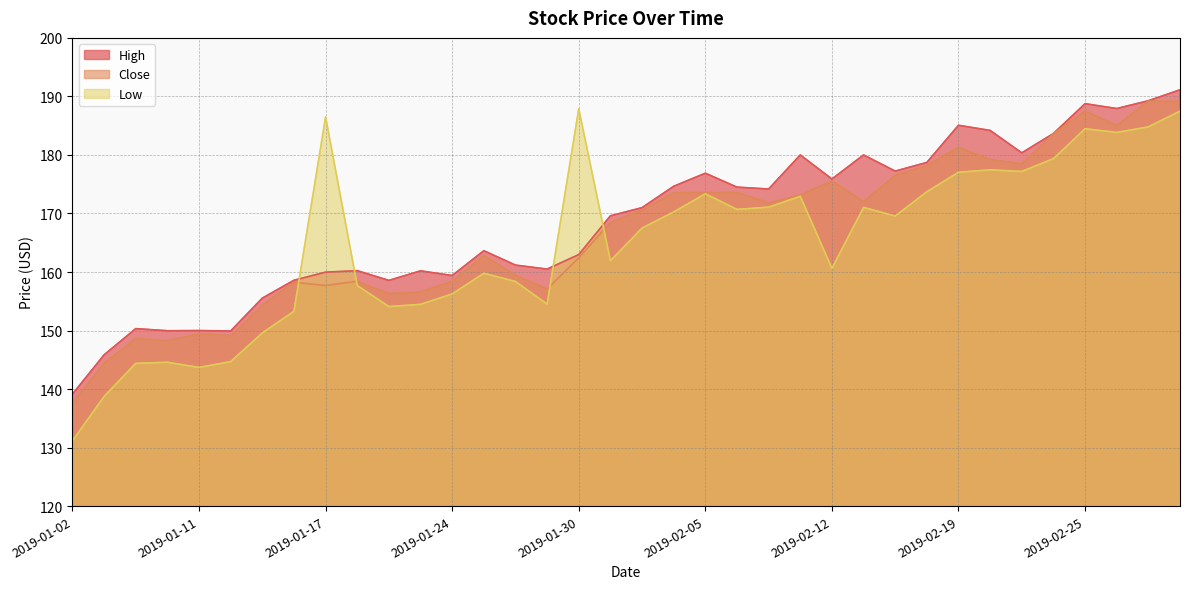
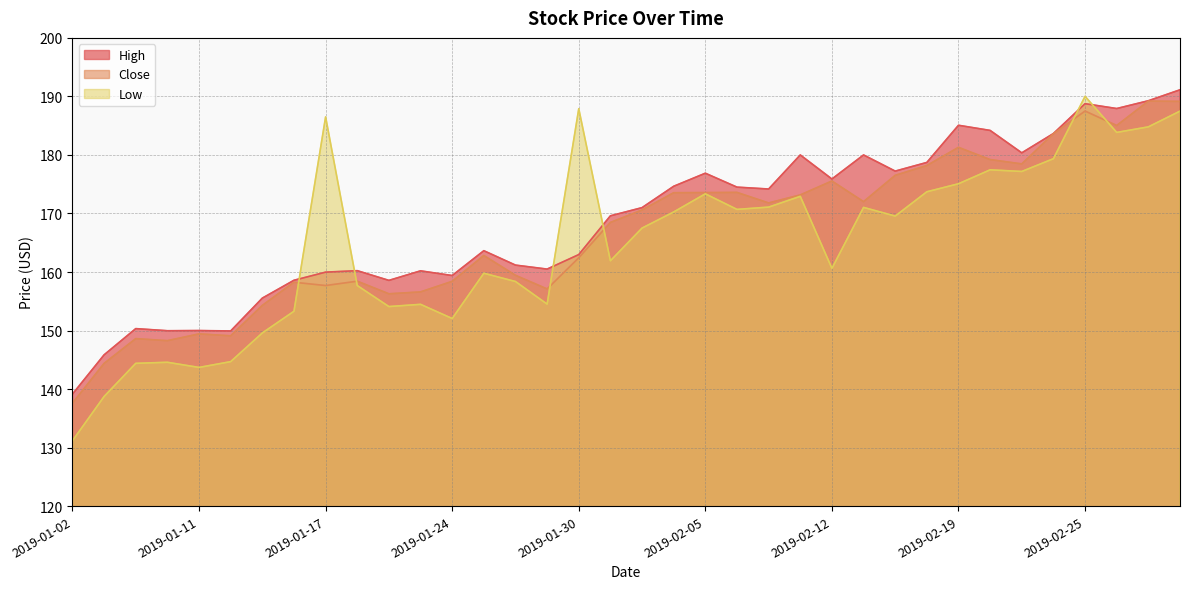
  {
    "Low": {
      "2019-01-02": 131,
      "2019-01-11": 144,
      "2019-01-17": 187,
-     "2019-01-24": 156,
+     "2019-01-24": 152,
      "2019-01-30": 188,
      "2019-02-12": 161,
-     "2019-02-19": 177,
-     "2019-02-25": 184
+     "2019-02-19": 175,
+     "2019-02-25": 190
    }
  }
